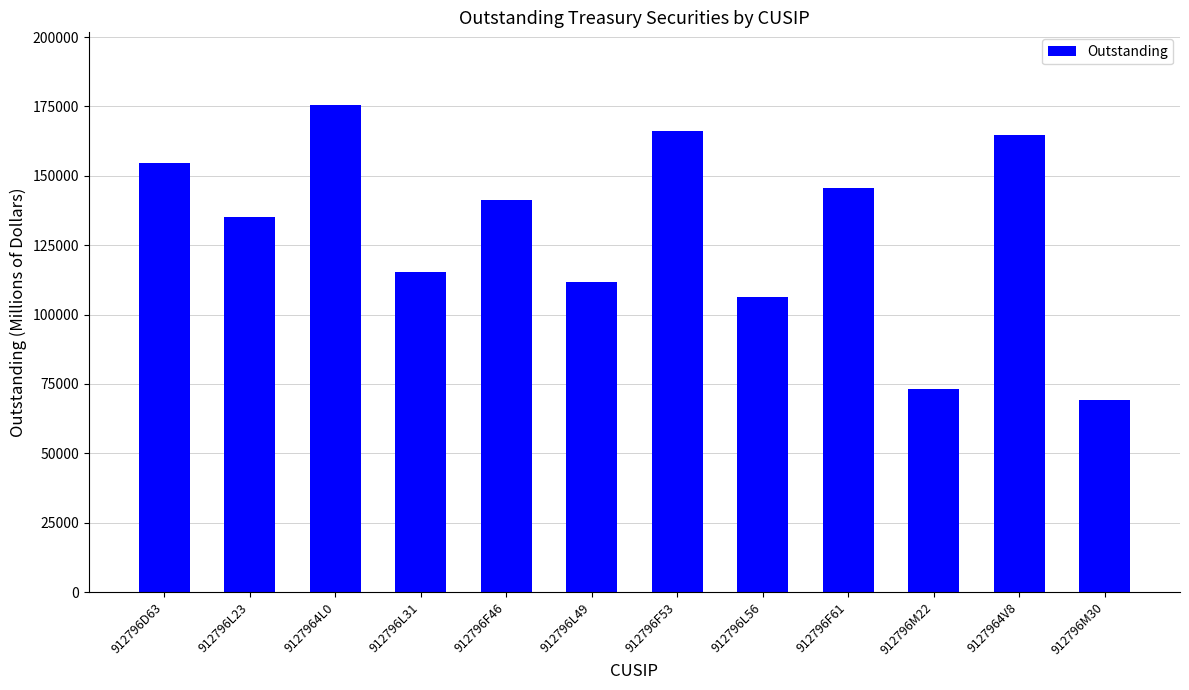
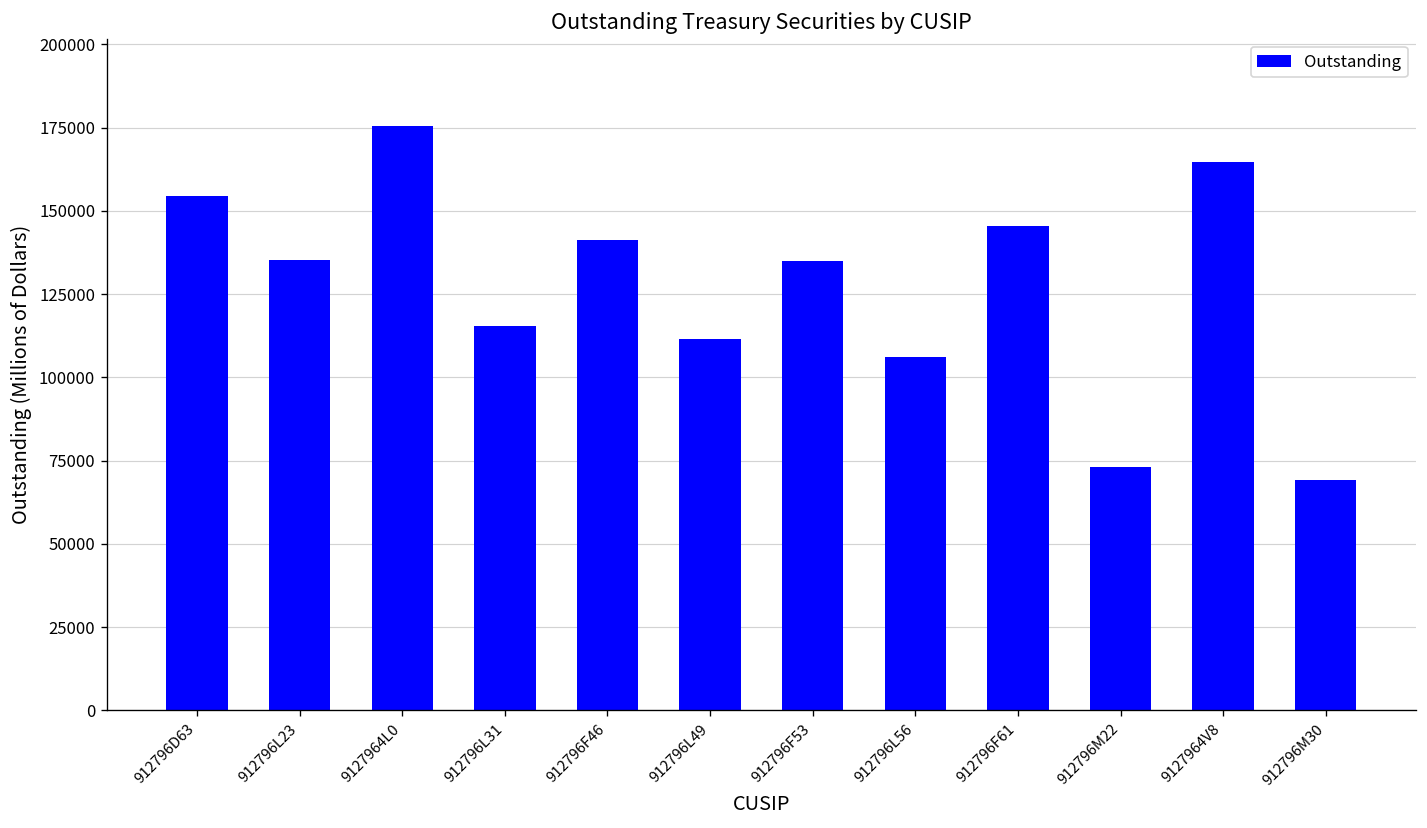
  {
    "912796D63": 154000,
    "912796L23": 135000,
    "9127964L0": 175000,
    "912796L31": 115000,
    "912796F46": 141000,
    "912796L49": 112000,
-   "912796F53": 166000,
+   "912796F53": 135000,
    "912796L56": 106000,
    "912796F61": 145000,
    "912796M22": 73000,
    "9127964V8": 165000,
    "912796M30": 69000
  }
